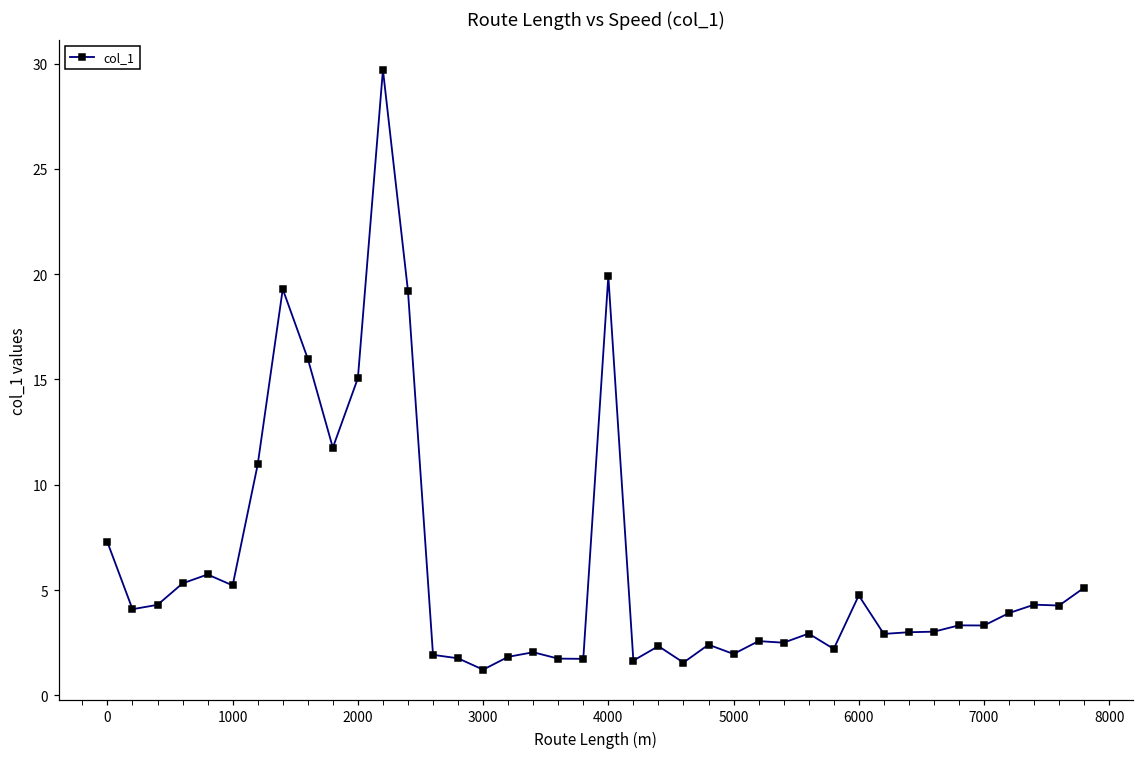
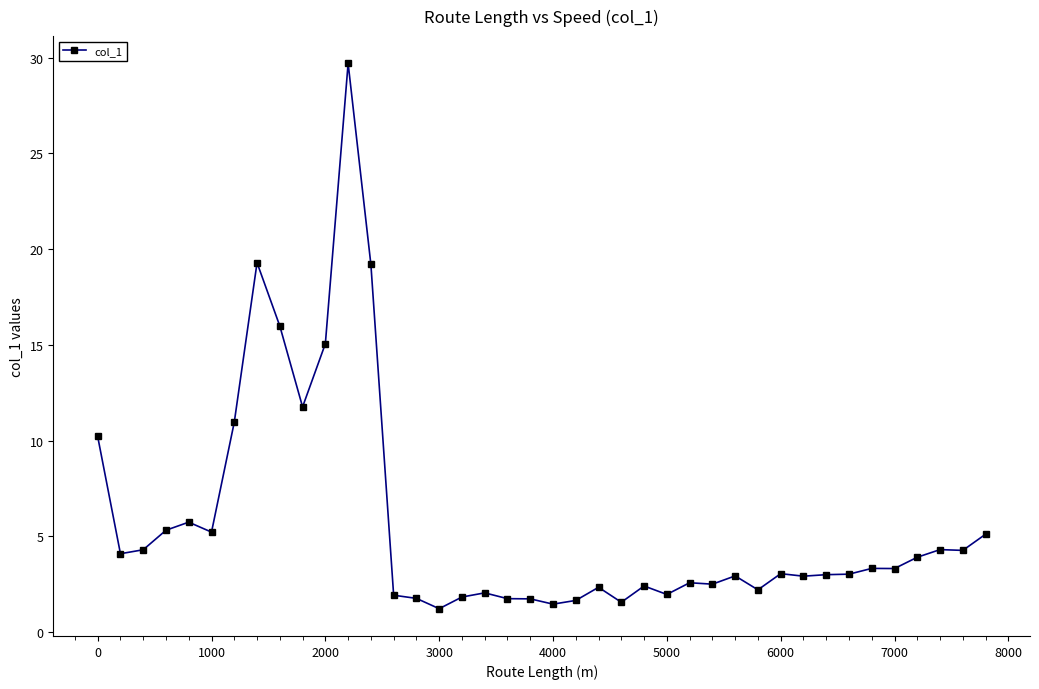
  {
-   "0": 7.3,
+   "0": 10.2,
    "1000": 5.2,
    "2000": 15.1,
    "3000": 1.2,
-   "4000": 19.9,
+   "4000": 1.5,
    "5000": 2.0,
-   "6000": 4.7,
+   "6000": 3.1,
    "7000": 3.3
  }
